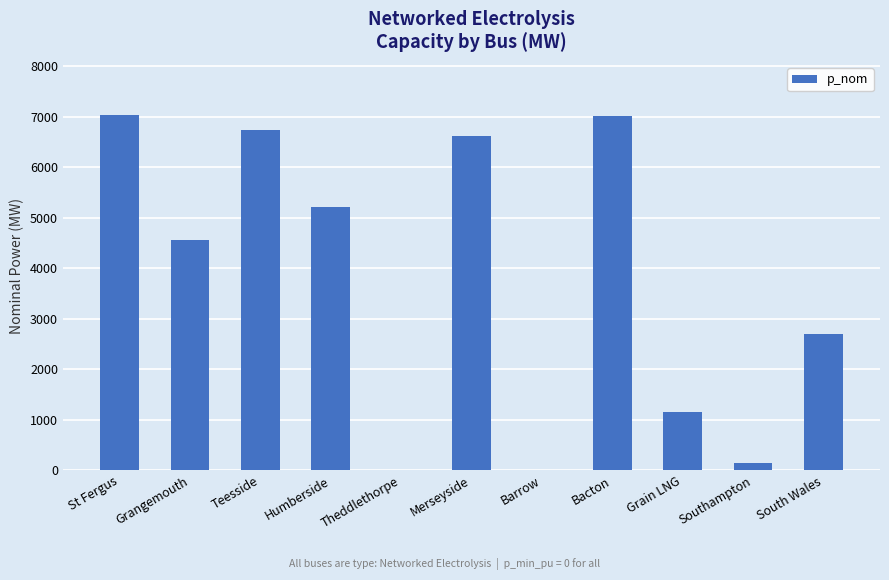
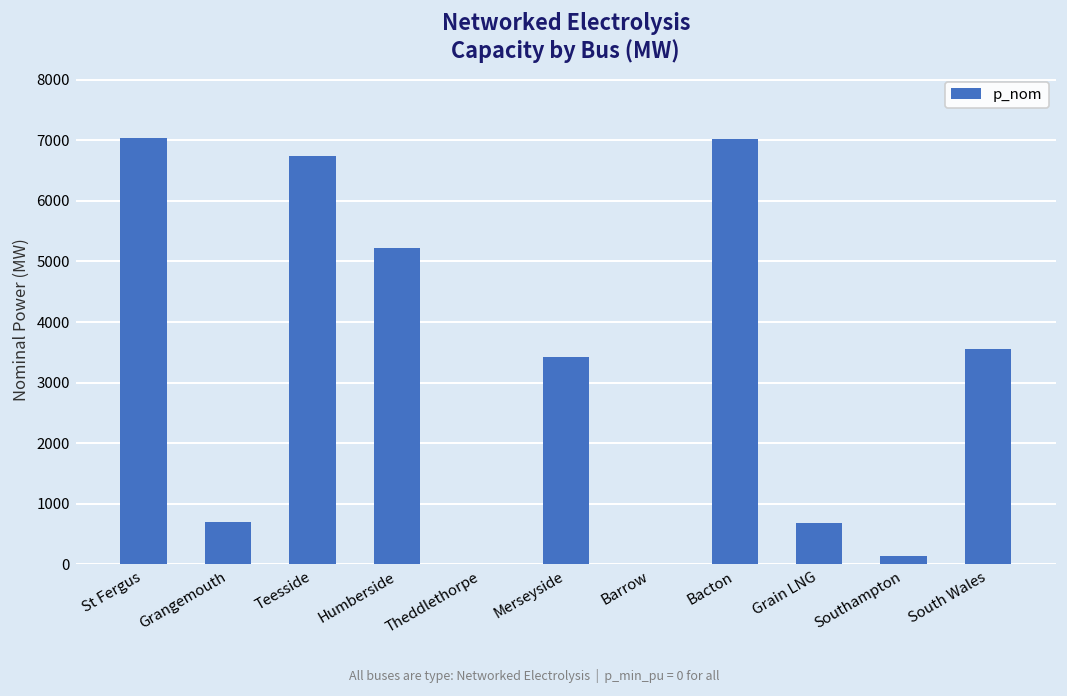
  {
    "St Fergus": 7000,
-   "Grangemouth": 4600,
+   "Grangemouth": 700,
    "Teesside": 6700,
    "Humberside": 5200,
    "Theddlethorpe": 0,
-   "Merseyside": 6600,
+   "Merseyside": 3400,
    "Barrow": 0,
    "Bacton": 7000,
-   "Grain LNG": 1200,
+   "Grain LNG": 700,
    "Southampton": 100,
-   "South Wales": 2700
+   "South Wales": 3600
  }
